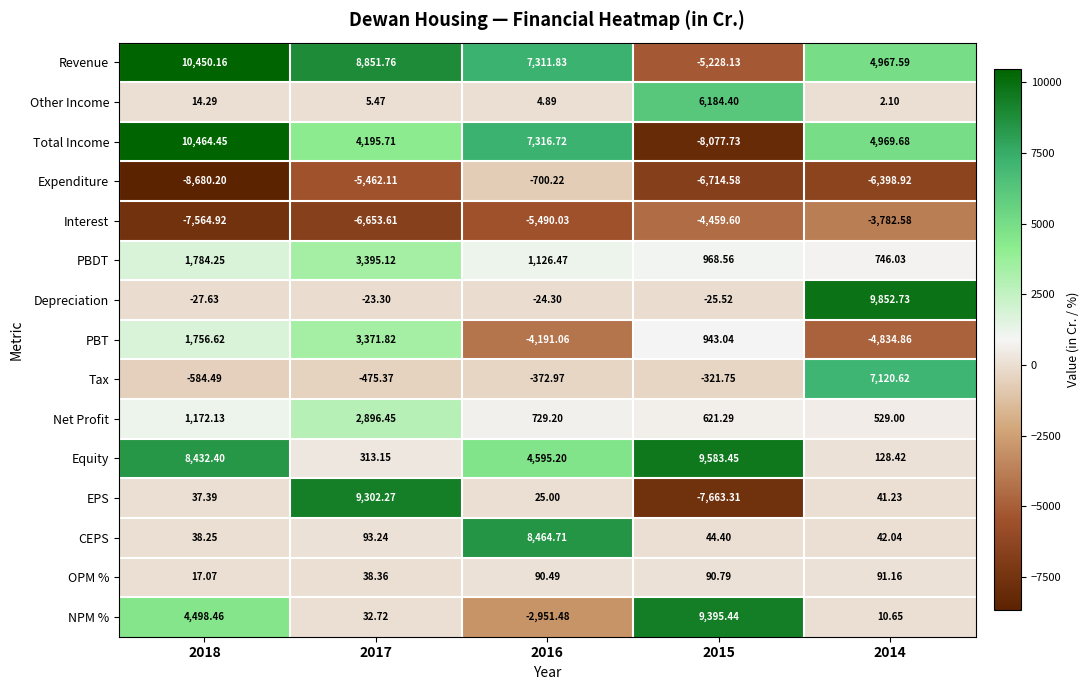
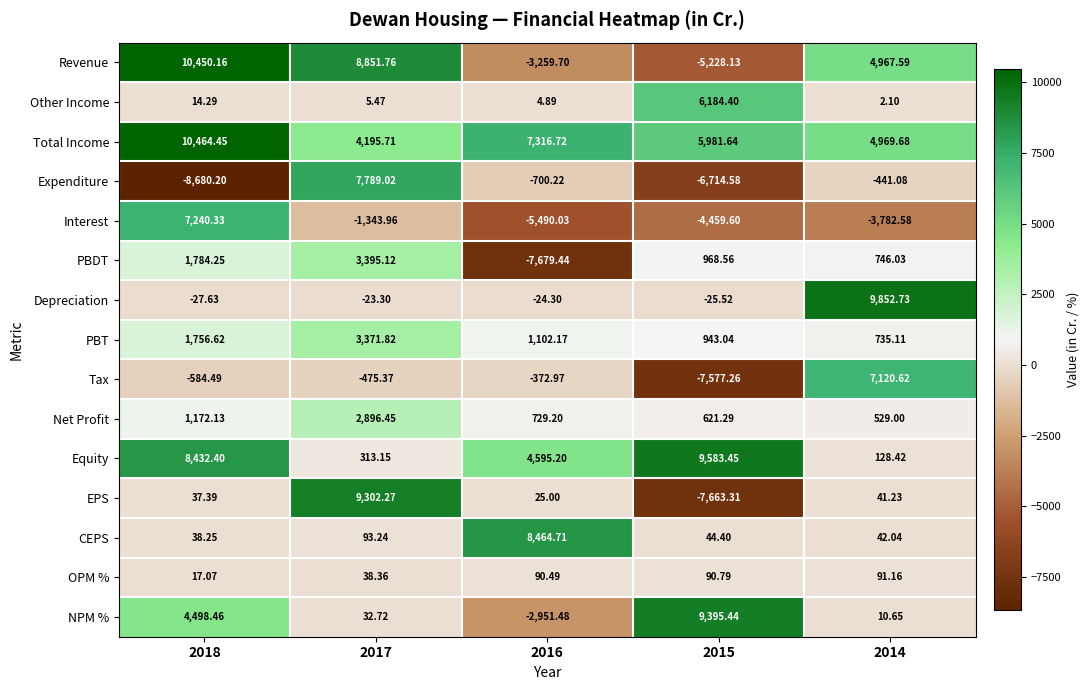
  {
    "Revenue": {
      "2018": "10,450.16",
      "2017": "8,851.76",
-     "2016": "7,311.83",
+     "2016": "-3,259.70",
      "2015": "-5,228.13",
      "2014": "4,967.59"
    },
    "Other Income": {
      "2018": "14.29",
      "2017": "5.47",
      "2016": "4.89",
      "2015": "6,184.40",
      "2014": "2.10"
    },
    "Total Income": {
      "2018": "10,464.45",
      "2017": "4,195.71",
      "2016": "7,316.72",
-     "2015": "-8,077.73",
+     "2015": "5,981.64",
      "2014": "4,969.68"
    },
    "Expenditure": {
      "2018": "-8,680.20",
-     "2017": "-5,462.11",
+     "2017": "7,789.02",
      "2016": "-700.22",
      "2015": "-6,714.58",
-     "2014": "-6,398.92"
+     "2014": "-441.08"
    },
    "Interest": {
-     "2018": "-7,564.92",
-     "2017": "-6,653.61",
+     "2018": "7,240.33",
+     "2017": "-1,343.96",
      "2016": "-5,490.03",
      "2015": "-4,459.60",
      "2014": "-3,782.58"
    },
    "PBDT": {
      "2018": "1,784.25",
      "2017": "3,395.12",
-     "2016": "1,126.47",
+     "2016": "-7,679.44",
      "2015": "968.56",
      "2014": "746.03"
    },
    "Depreciation": {
      "2018": "-27.63",
      "2017": "-23.30",
      "2016": "-24.30",
      "2015": "-25.52",
      "2014": "9,852.73"
    },
    "PBT": {
      "2018": "1,756.62",
      "2017": "3,371.82",
-     "2016": "-4,191.06",
+     "2016": "1,102.17",
      "2015": "943.04",
-     "2014": "-4,834.86"
+     "2014": "735.11"
    },
    "Tax": {
      "2018": "-584.49",
      "2017": "-475.37",
      "2016": "-372.97",
-     "2015": "-321.75",
+     "2015": "-7,577.26",
      "2014": "7,120.62"
    },
    "Net Profit": {
      "2018": "1,172.13",
      "2017": "2,896.45",
      "2016": "729.20",
      "2015": "621.29",
      "2014": "529.00"
    },
    "Equity": {
      "2018": "8,432.40",
      "2017": "313.15",
      "2016": "4,595.20",
      "2015": "9,583.45",
      "2014": "128.42"
    },
    "EPS": {
      "2018": "37.39",
      "2017": "9,302.27",
      "2016": "25.00",
      "2015": "-7,663.31",
      "2014": "41.23"
    },
    "CEPS": {
      "2018": "38.25",
      "2017": "93.24",
      "2016": "8,464.71",
      "2015": "44.40",
      "2014": "42.04"
    },
    "OPM %": {
      "2018": "17.07",
      "2017": "38.36",
      "2016": "90.49",
      "2015": "90.79",
      "2014": "91.16"
    },
    "NPM %": {
      "2018": "4,498.46",
      "2017": "32.72",
      "2016": "-2,951.48",
      "2015": "9,395.44",
      "2014": "10.65"
    }
  }
